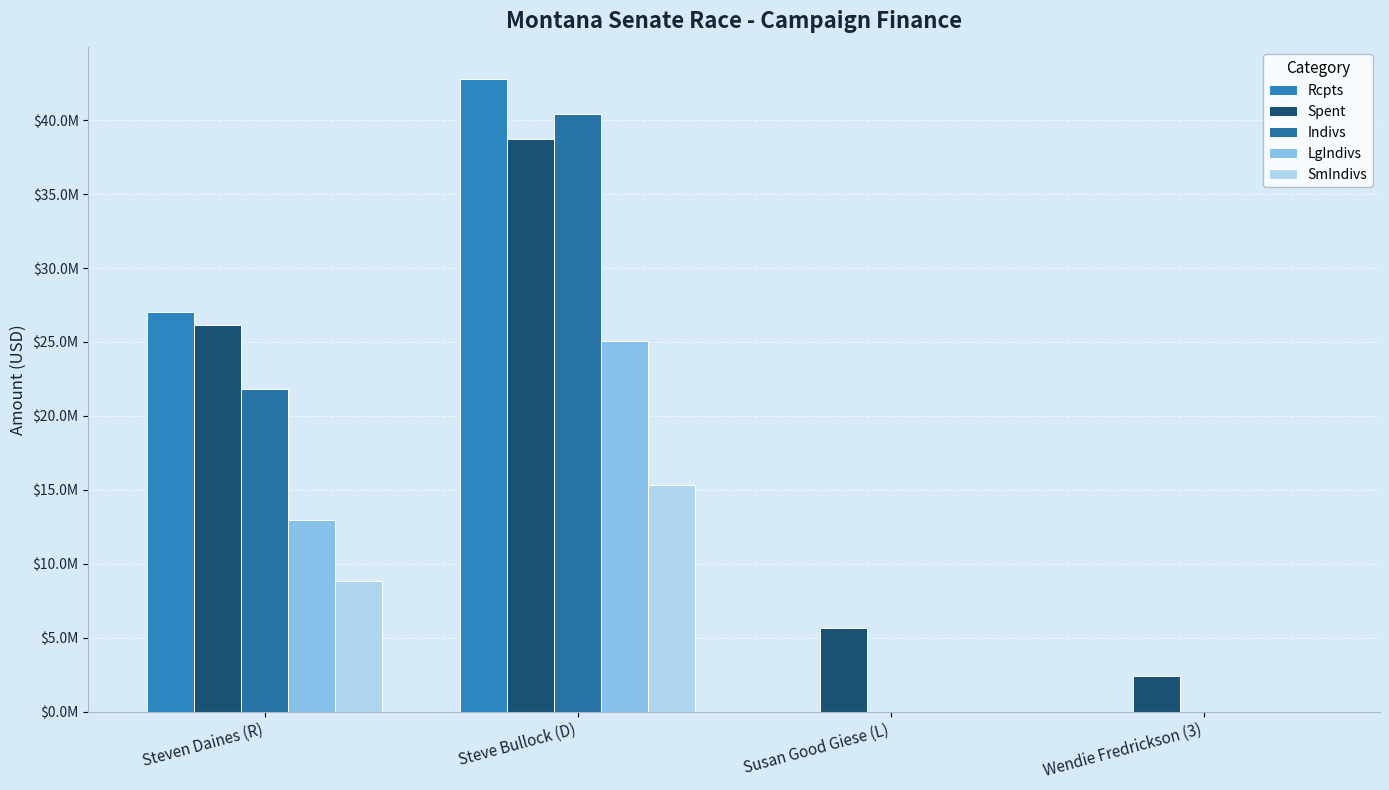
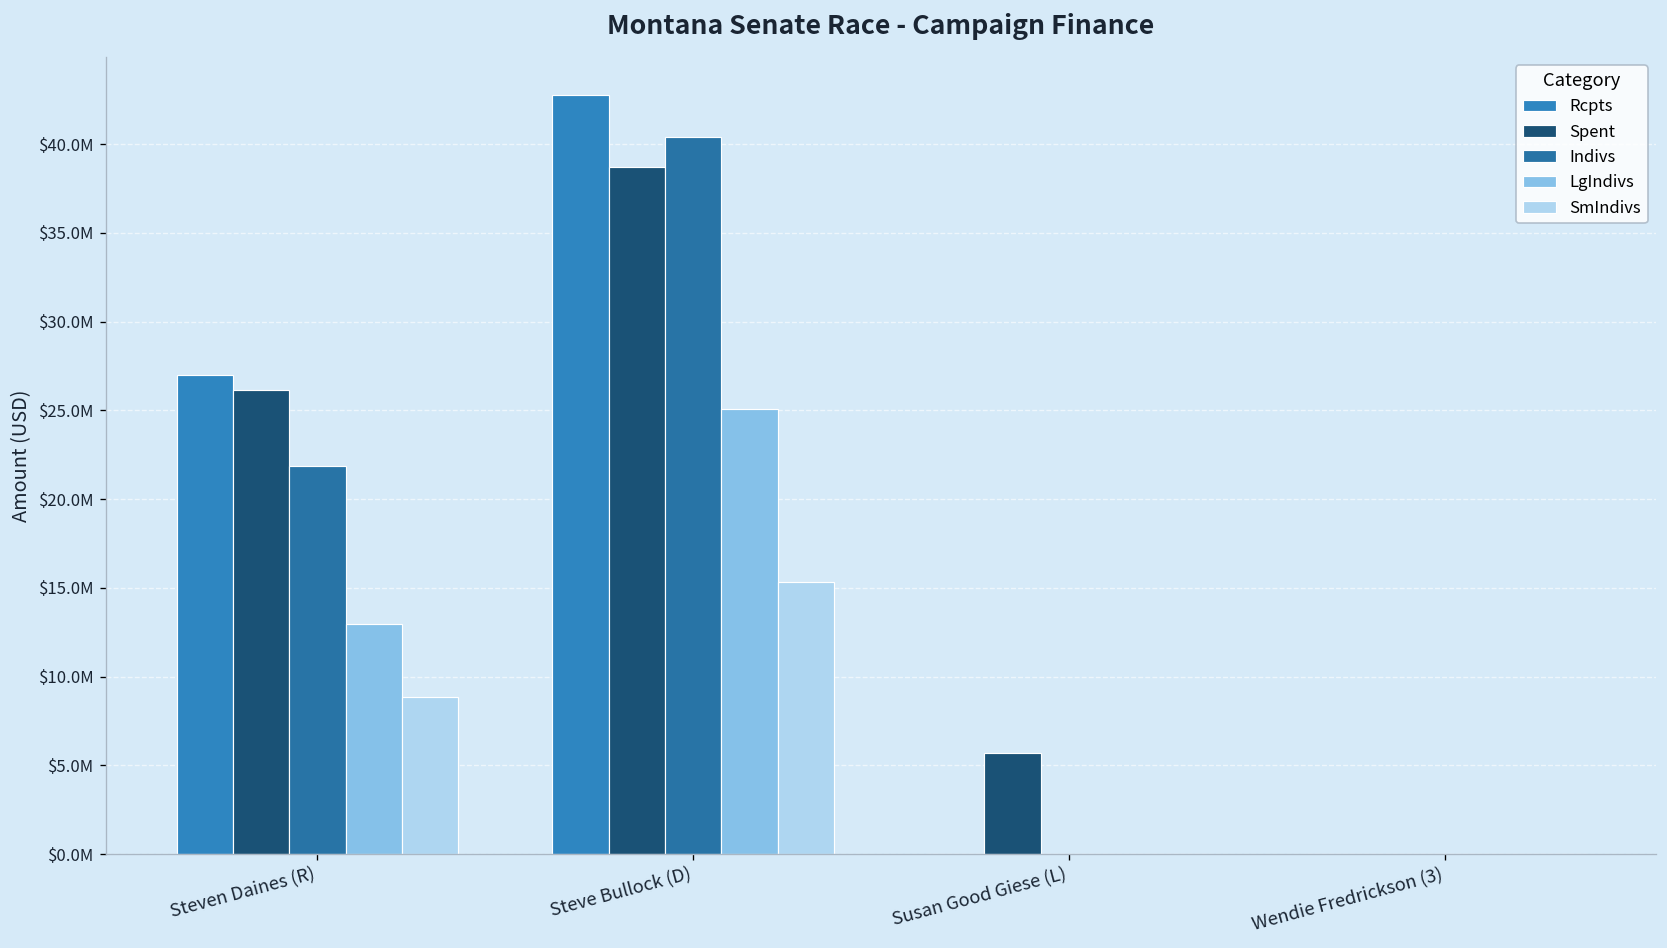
  {
    "Spent": {
      "Steven Daines (R)": "$26100000",
      "Steve Bullock (D)": "$38700000",
      "Susan Good Giese (L)": "$5700000",
-     "Wendie Fredrickson (3)": "$2400000"
+     "Wendie Fredrickson (3)": "$0"
    }
  }
